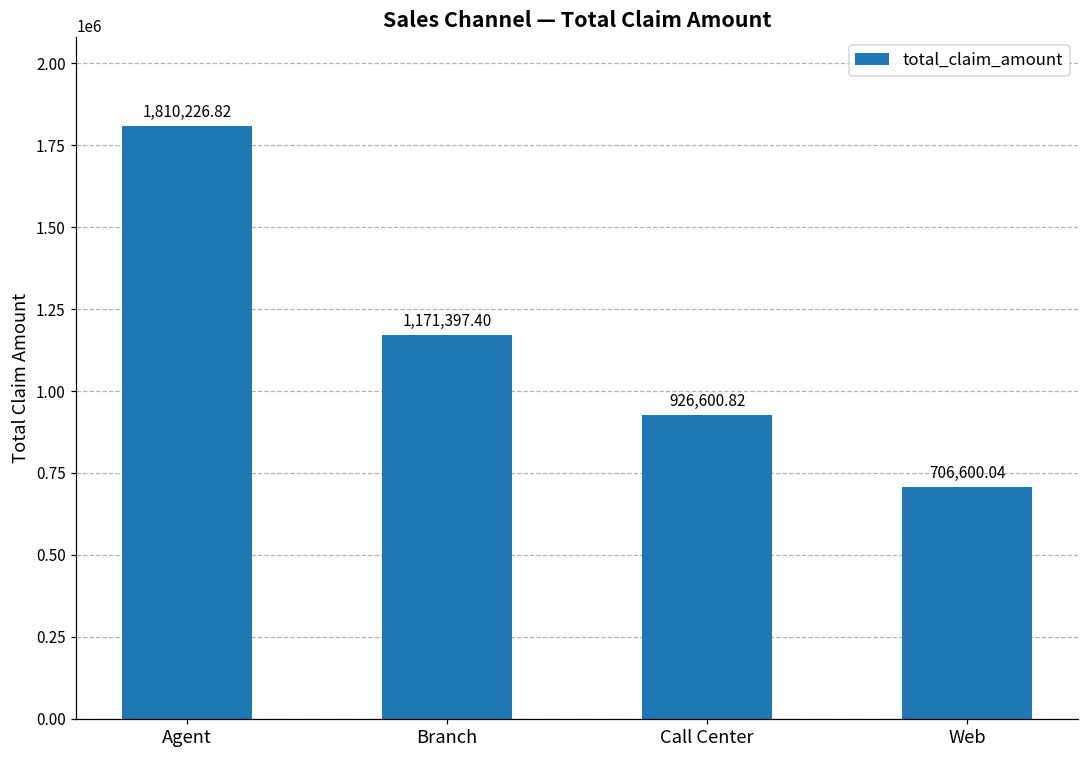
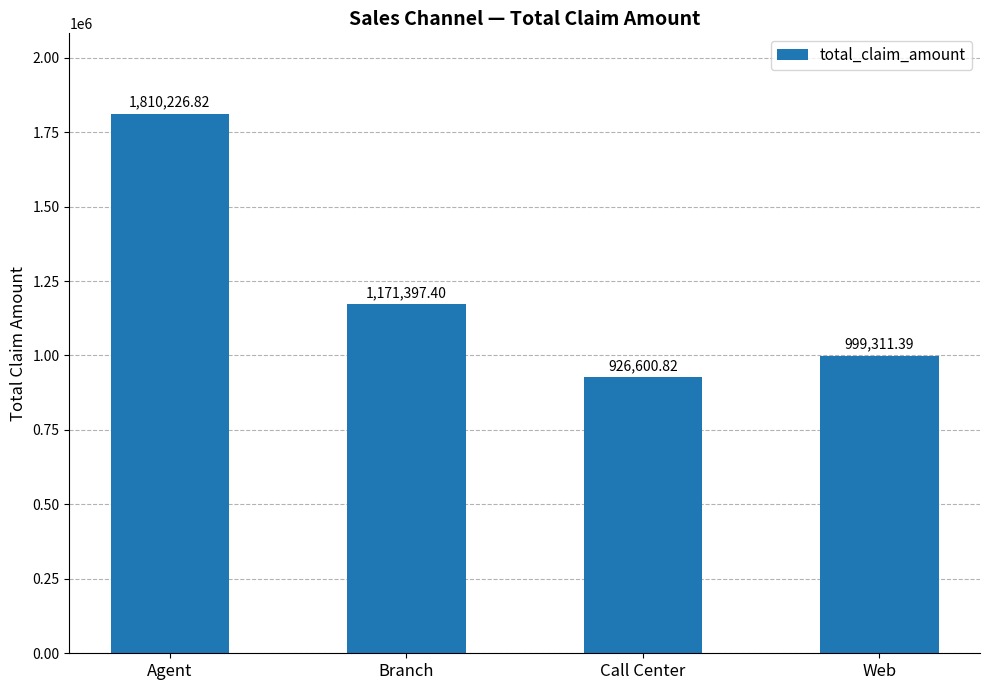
  {
    "Agent": "1,810,226.82",
    "Branch": "1,171,397.40",
    "Call Center": "926,600.82",
-   "Web": "706,600.04"
+   "Web": "999,311.39"
  }
